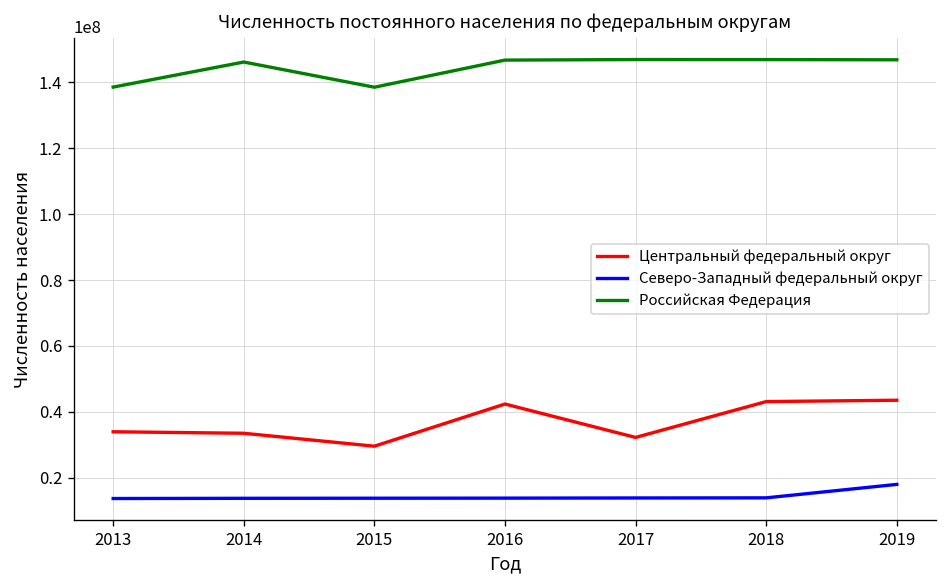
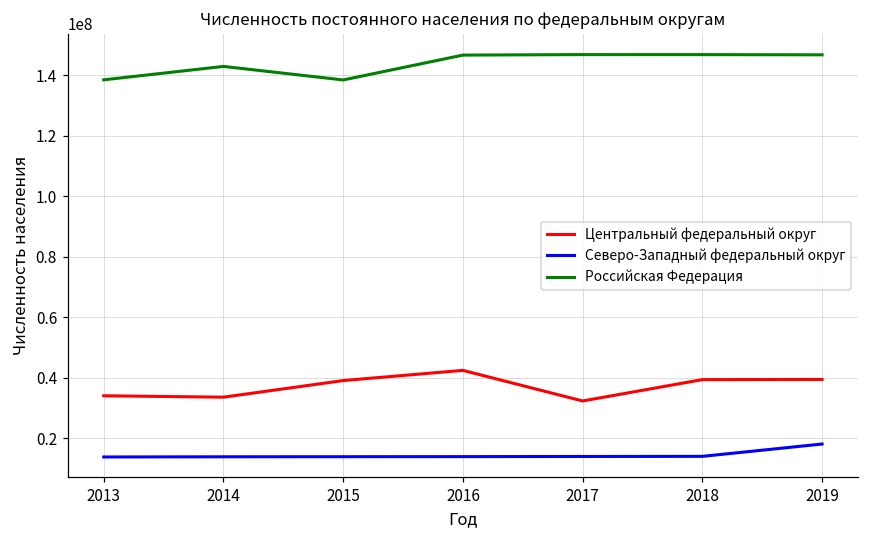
  {
    "Центральный федеральный округ": {
      "2013": 34000000,
      "2014": 34000000,
-     "2015": 30000000,
+     "2015": 39000000,
      "2016": 42000000,
      "2017": 32000000,
-     "2018": 43000000,
-     "2019": 44000000
+     "2018": 39000000,
+     "2019": 39000000
    },
    "Северо-Западный федеральный округ": {
      "2013": 14000000,
      "2014": 14000000,
      "2015": 14000000,
      "2016": 14000000,
      "2017": 14000000,
      "2018": 14000000,
      "2019": 18000000
    },
    "Российская Федерация": {
      "2013": 138000000,
-     "2014": 146000000,
+     "2014": 143000000,
      "2015": 138000000,
      "2016": 147000000,
      "2017": 147000000,
      "2018": 147000000,
      "2019": 147000000
    }
  }
